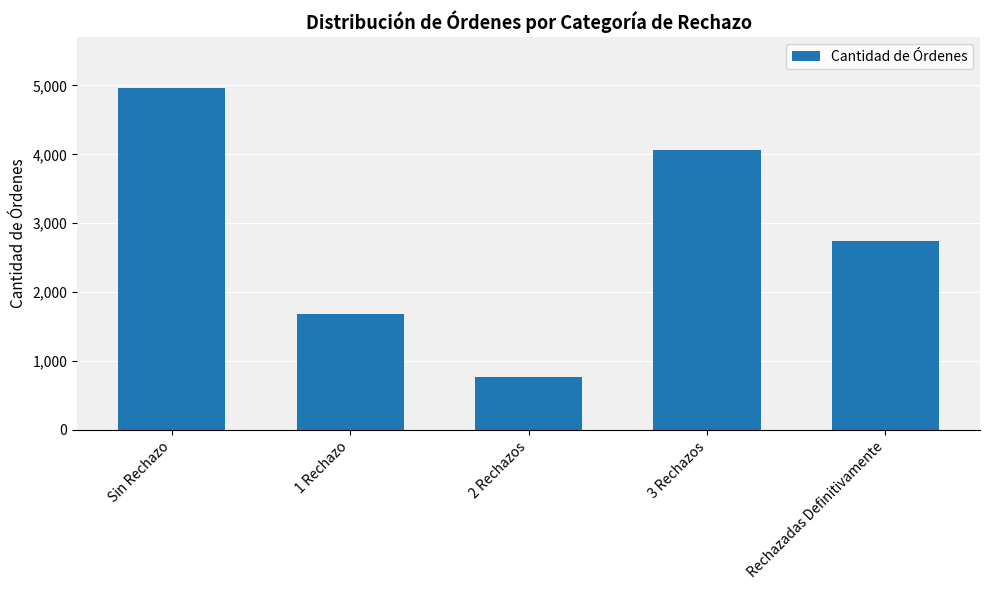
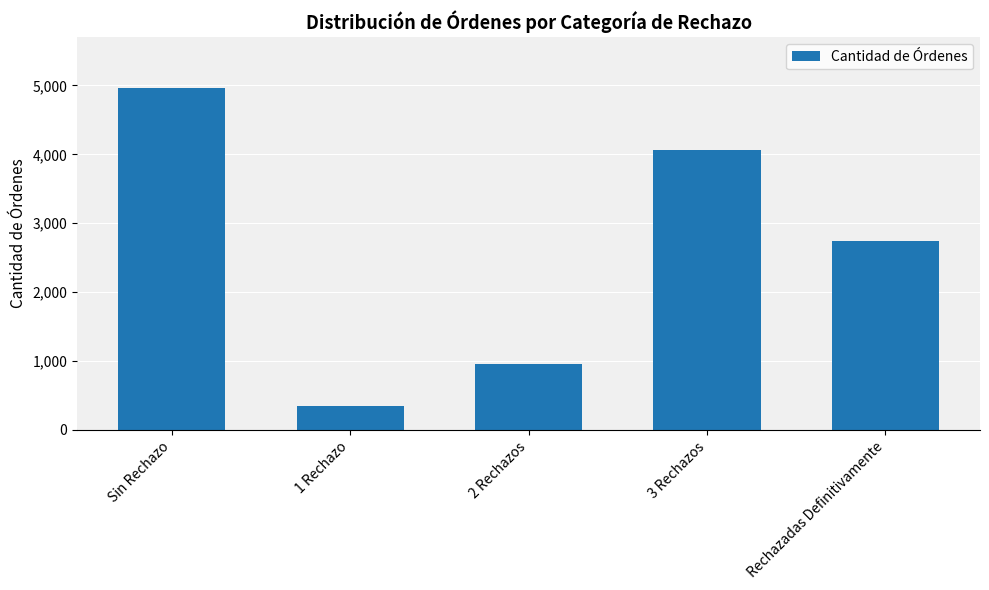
  {
    "Sin Rechazo": "5,000",
-   "1 Rechazo": "1,700",
-   "2 Rechazos": "800",
+   "1 Rechazo": "400",
+   "2 Rechazos": "1,000",
    "3 Rechazos": "4,100",
    "Rechazadas Definitivamente": "2,700"
  }
